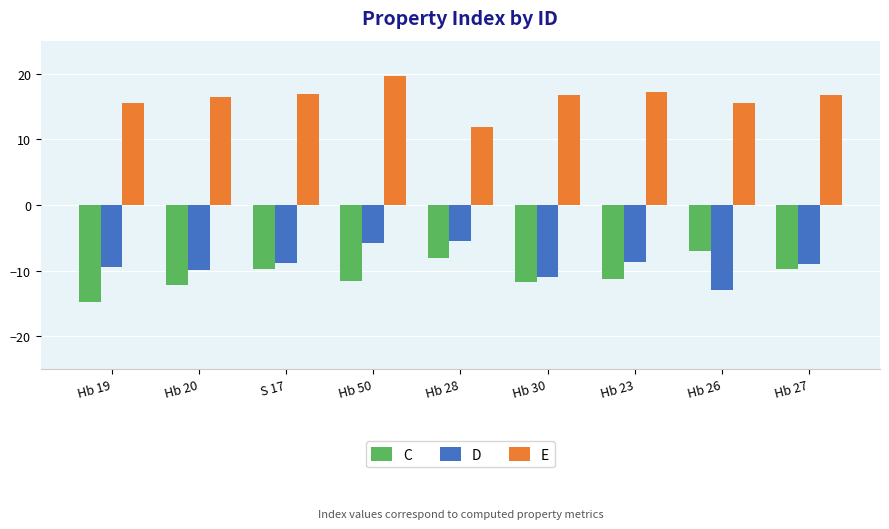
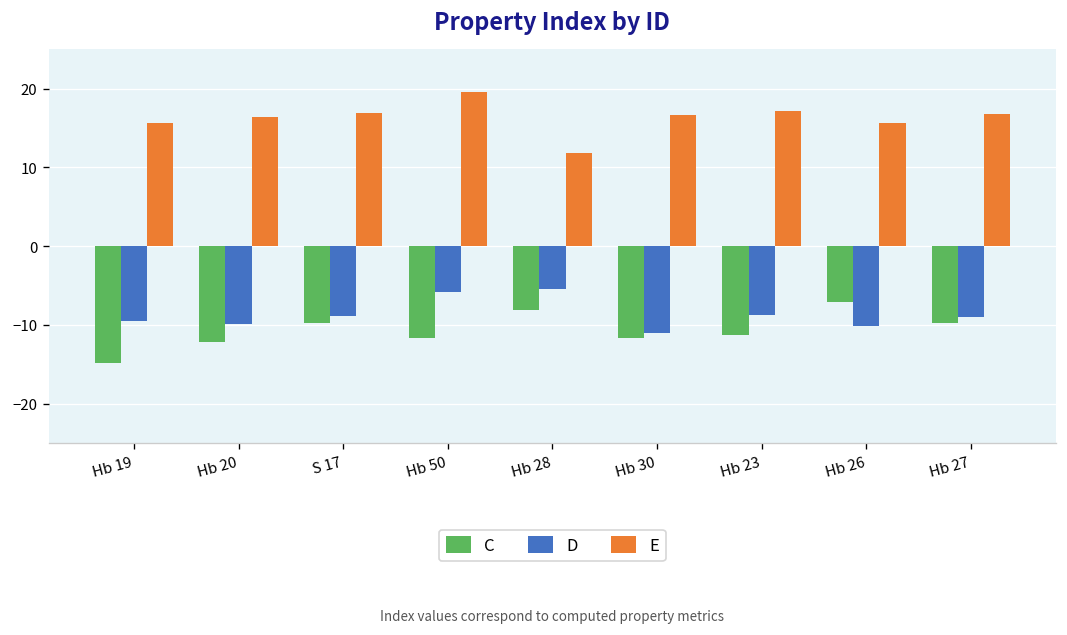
  {
    "C": {
      "Hb 19": -15,
      "Hb 20": -12,
      "S 17": -10,
      "Hb 50": -12,
      "Hb 28": -8,
      "Hb 30": -12,
      "Hb 23": -11,
      "Hb 26": -7,
      "Hb 27": -10
    },
    "D": {
      "Hb 19": -9,
      "Hb 20": -10,
      "S 17": -9,
      "Hb 50": -6,
      "Hb 28": -5,
      "Hb 30": -11,
      "Hb 23": -9,
-     "Hb 26": -13,
+     "Hb 26": -10,
      "Hb 27": -9
    },
    "E": {
      "Hb 19": 16,
      "Hb 20": 16,
      "S 17": 17,
      "Hb 50": 20,
      "Hb 28": 12,
      "Hb 30": 17,
      "Hb 23": 17,
      "Hb 26": 16,
      "Hb 27": 17
    }
  }
